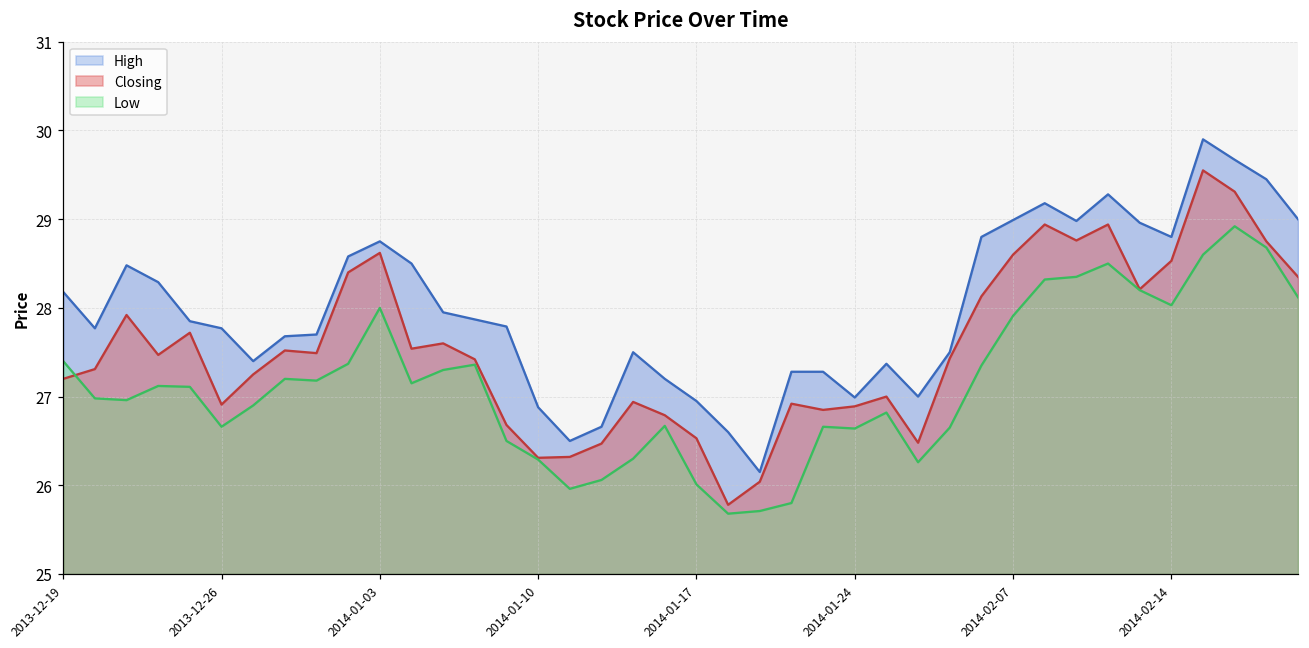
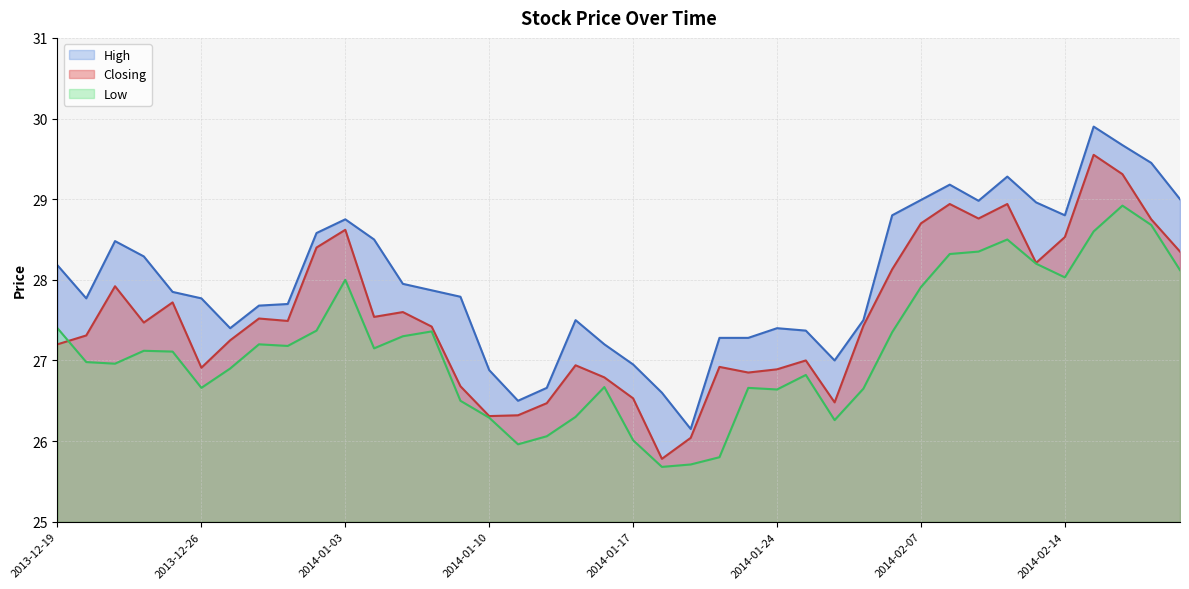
  {
    "High": {
      "2013-12-19": 28.2,
      "2013-12-26": 27.8,
      "2014-01-03": 28.8,
      "2014-01-10": 26.9,
      "2014-01-17": 27.0,
-     "2014-01-24": 27.0,
+     "2014-01-24": 27.4,
      "2014-02-07": 29.0,
      "2014-02-14": 28.8
    },
    "Closing": {
      "2013-12-19": 27.2,
      "2013-12-26": 26.9,
      "2014-01-03": 28.6,
      "2014-01-17": 26.5,
      "2014-01-24": 26.9,
-     "2014-02-07": 28.6,
+     "2014-02-07": 28.7,
      "2014-02-14": 28.5
    },
    "Low": {
      "2013-12-19": 27.4,
      "2013-12-26": 26.7,
      "2014-01-03": 28.0,
      "2014-01-17": 26.0,
      "2014-01-24": 26.6,
      "2014-02-07": 27.9,
      "2014-02-14": 28.0
    }
  }
